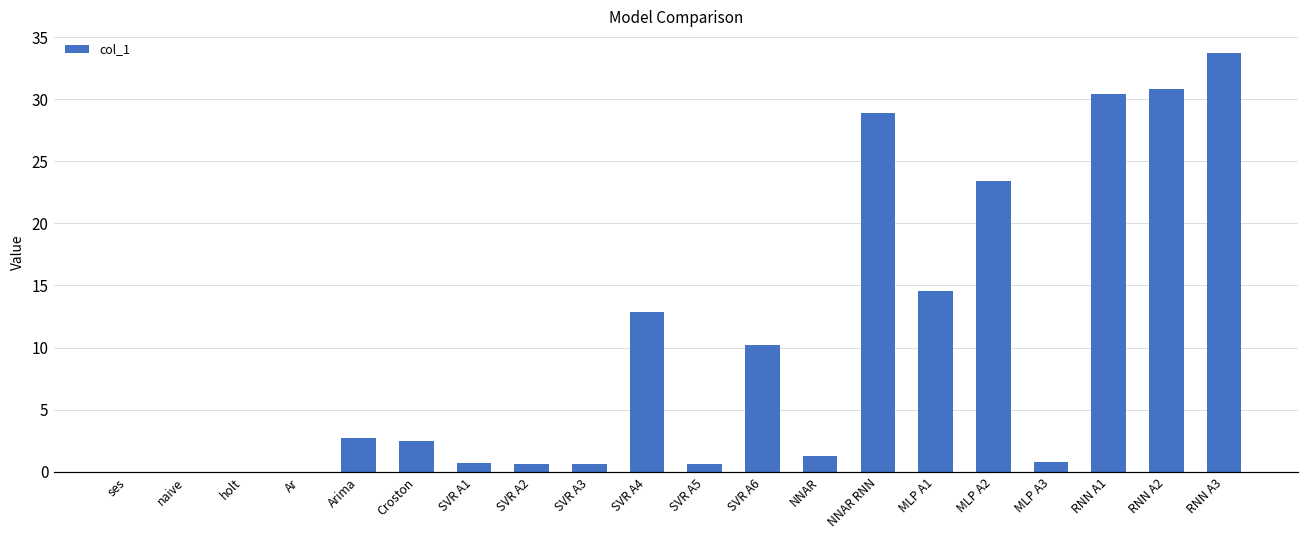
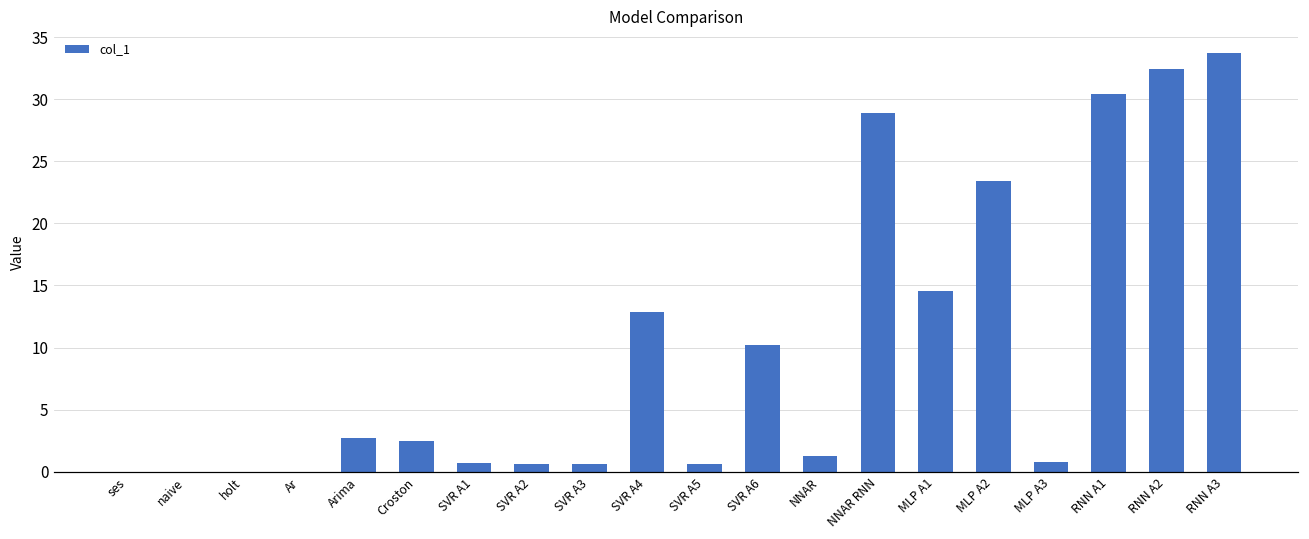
  {
    "Arima": 2.7,
    "Croston": 2.5,
    "SVR A1": 0.7,
    "SVR A2": 0.6,
    "SVR A3": 0.6,
    "SVR A4": 12.9,
    "SVR A5": 0.6,
    "SVR A6": 10.2,
    "NNAR": 1.3,
    "NNAR RNN": 28.9,
    "MLP A1": 14.5,
    "MLP A2": 23.4,
    "MLP A3": 0.8,
    "RNN A1": 30.5,
-   "RNN A2": 30.8,
+   "RNN A2": 32.4,
    "RNN A3": 33.7
  }
